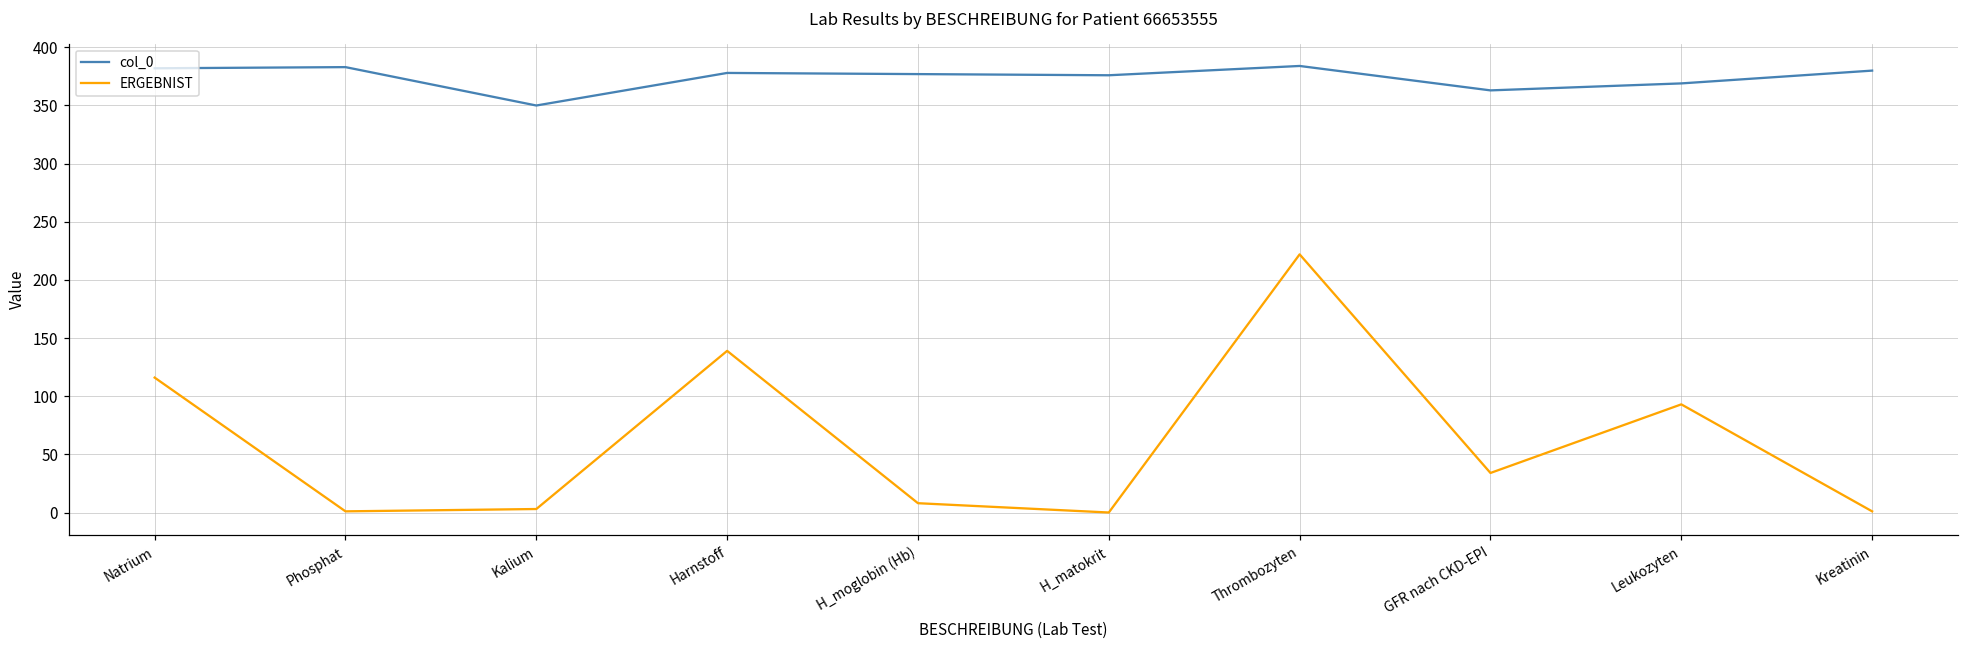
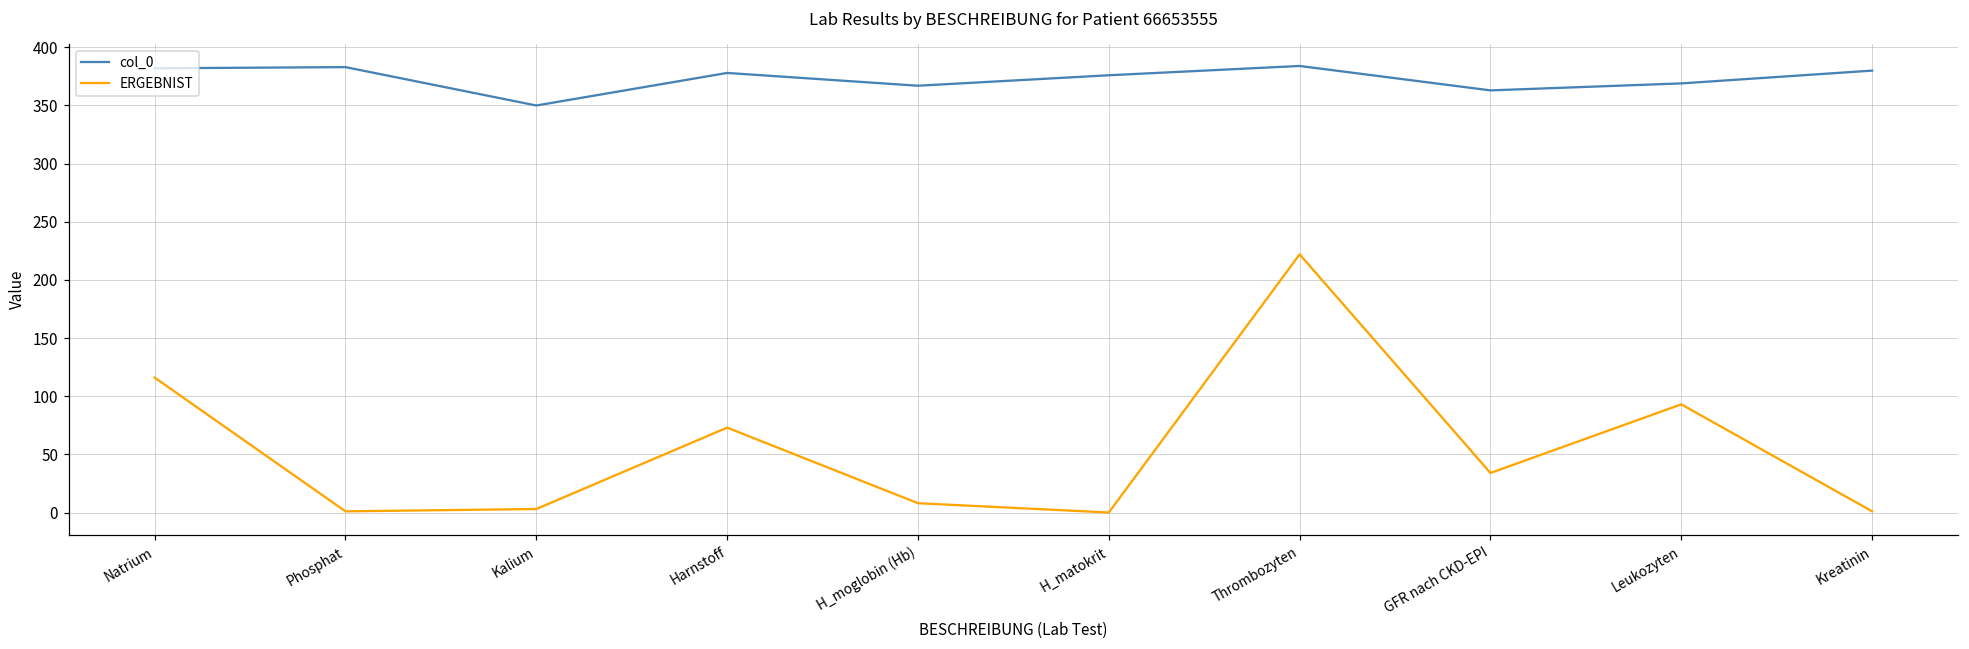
  {
    "col_0": {
      "Phosphat": 383,
      "Kalium": 350,
      "Harnstoff": 378,
-     "H_moglobin (Hb)": 377,
+     "H_moglobin (Hb)": 367,
      "H_matokrit": 376,
      "Thrombozyten": 384,
      "GFR nach CKD-EPI": 363,
      "Leukozyten": 369,
      "Kreatinin": 380
    },
    "ERGEBNIST": {
      "Natrium": 116,
      "Phosphat": 1,
      "Kalium": 3,
-     "Harnstoff": 139,
+     "Harnstoff": 73,
      "H_moglobin (Hb)": 8,
      "H_matokrit": 0,
      "Thrombozyten": 222,
      "GFR nach CKD-EPI": 34,
      "Leukozyten": 93,
      "Kreatinin": 1
    }
  }
